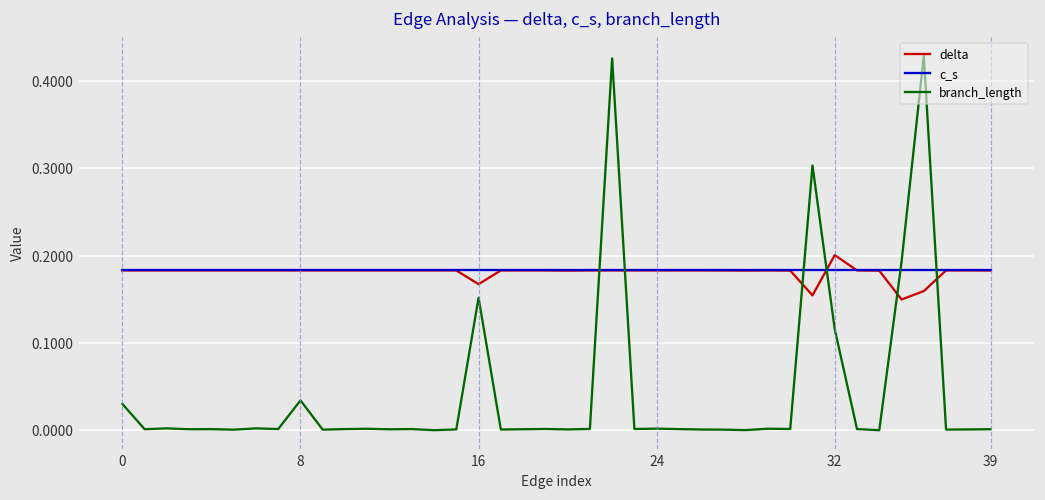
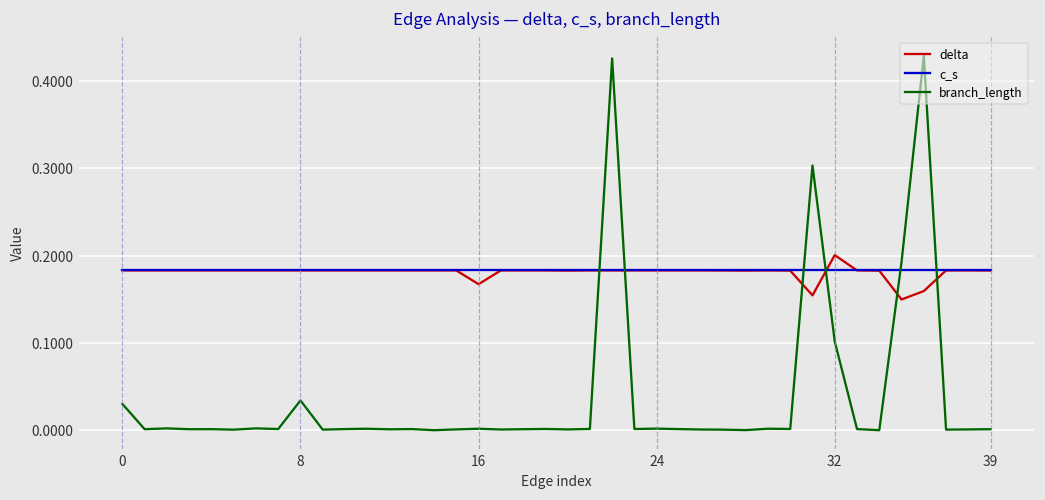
  {
    "delta": {
      "16": 0.17,
      "32": 0.20
    },
    "c_s": {
      "16": 0.18,
      "32": 0.18
    },
    "branch_length": {
      "0": 0.03,
      "8": 0.03,
-     "16": 0.15,
+     "16": 0.00,
      "24": 0.00,
-     "32": 0.12,
+     "32": 0.10,
      "39": 0.00
    }
  }
